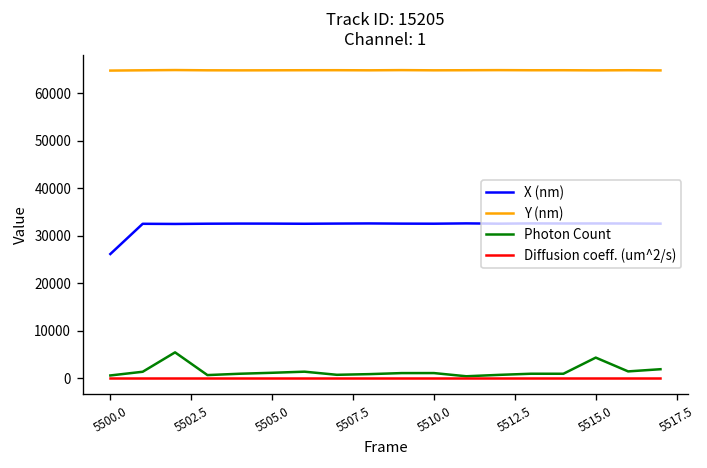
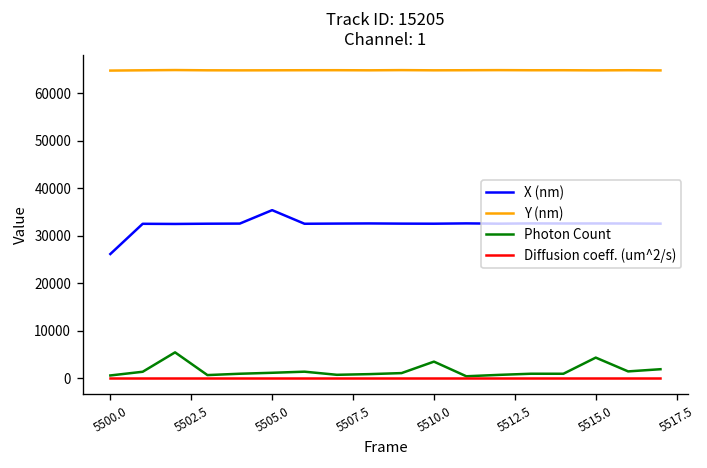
  {
    "X (nm)": {
      "5500.0": 26000,
-     "5505.0": 33000,
+     "5505.0": 35000,
      "5510.0": 33000
    },
    "Y (nm)": {
      "5500.0": 65000,
      "5505.0": 65000,
      "5510.0": 65000,
      "5515.0": 65000
    },
    "Photon Count": {
      "5505.0": 1000,
-     "5510.0": 1000,
+     "5510.0": 4000,
      "5515.0": 4000
    },
    "Diffusion coeff. (um^2/s)": {
      "5505.0": 0,
      "5510.0": 0,
      "5515.0": 0
    }
  }
